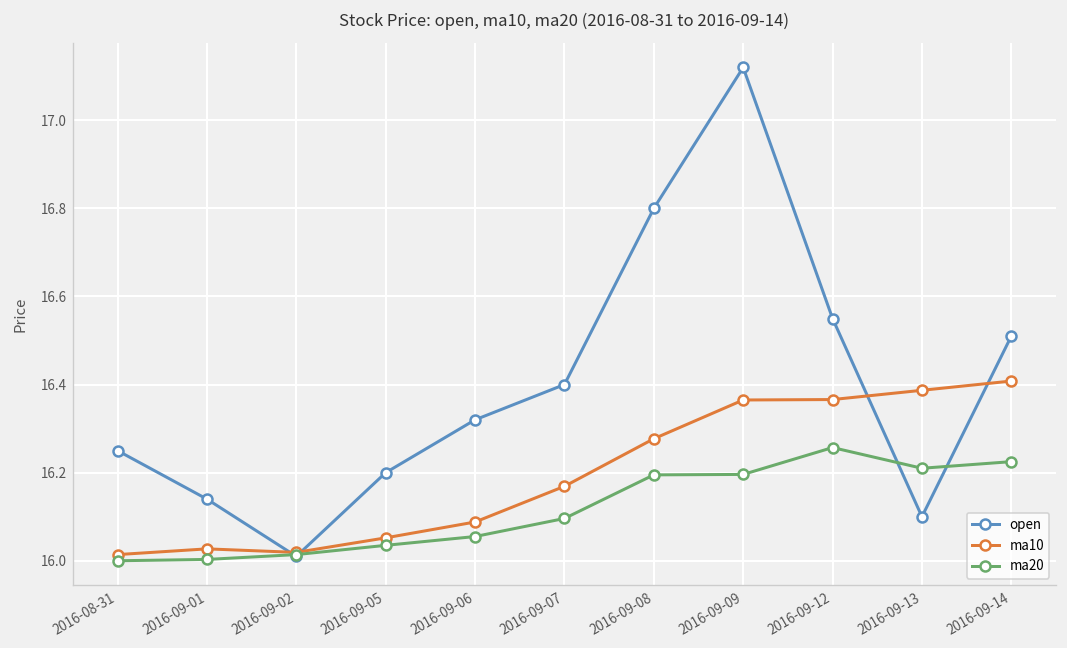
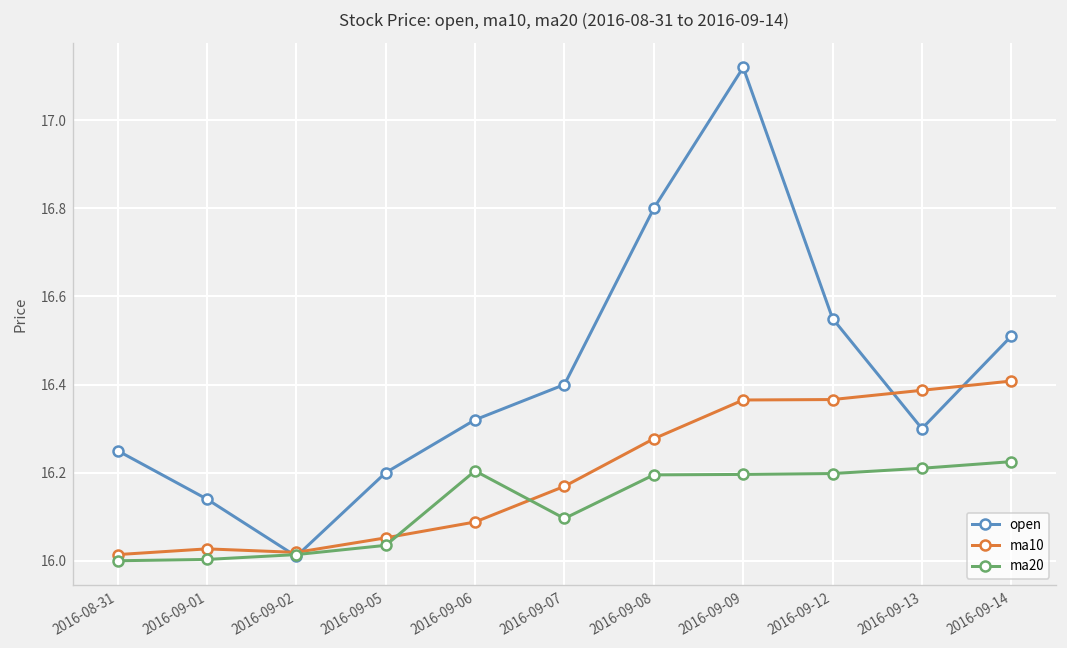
  {
    "open": {
      "2016-08-31": 16.25,
      "2016-09-01": 16.14,
      "2016-09-05": 16.2,
      "2016-09-06": 16.32,
      "2016-09-07": 16.4,
      "2016-09-08": 16.8,
      "2016-09-09": 17.12,
      "2016-09-12": 16.55,
-     "2016-09-13": 16.1,
+     "2016-09-13": 16.3,
      "2016-09-14": 16.51
    },
    "ma10": {
      "2016-08-31": 16.01,
      "2016-09-01": 16.03,
      "2016-09-05": 16.05,
      "2016-09-06": 16.09,
      "2016-09-07": 16.17,
      "2016-09-08": 16.28,
      "2016-09-09": 16.37,
      "2016-09-12": 16.37,
      "2016-09-13": 16.39,
      "2016-09-14": 16.41
    },
    "ma20": {
      "2016-08-31": 16.00,
      "2016-09-01": 16.00,
      "2016-09-05": 16.04,
-     "2016-09-06": 16.06,
+     "2016-09-06": 16.20,
      "2016-09-07": 16.10,
      "2016-09-08": 16.20,
      "2016-09-09": 16.20,
-     "2016-09-12": 16.26,
+     "2016-09-12": 16.20,
      "2016-09-13": 16.21,
      "2016-09-14": 16.23
    }
  }
